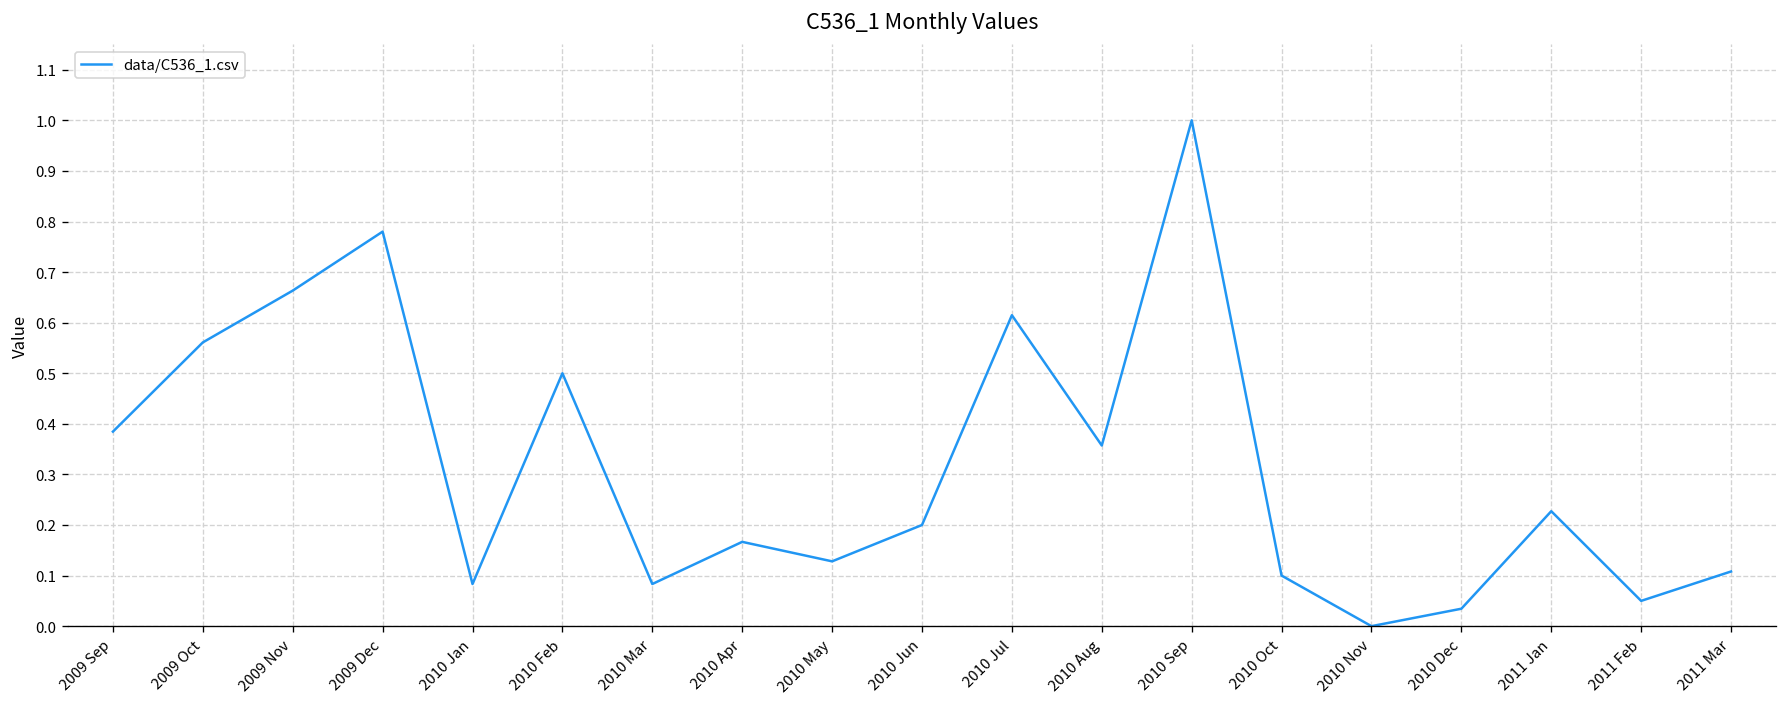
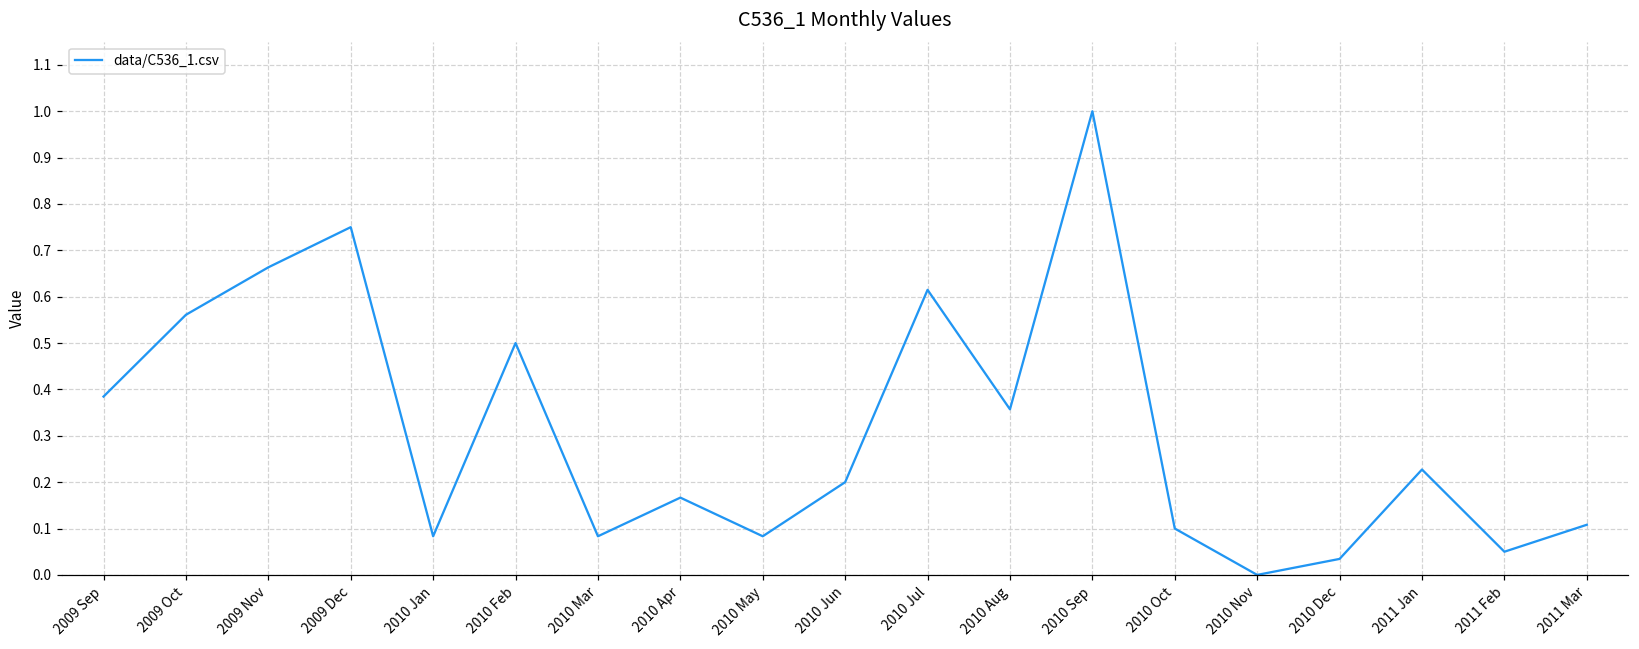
  {
    "2009 Sep": 0.38,
    "2009 Oct": 0.56,
    "2009 Nov": 0.66,
-   "2009 Dec": 0.78,
+   "2009 Dec": 0.75,
    "2010 Jan": 0.08,
    "2010 Feb": 0.50,
    "2010 Mar": 0.08,
    "2010 Apr": 0.17,
-   "2010 May": 0.13,
+   "2010 May": 0.08,
    "2010 Jun": 0.20,
    "2010 Jul": 0.61,
    "2010 Aug": 0.36,
    "2010 Sep": 1.00,
    "2010 Oct": 0.10,
    "2010 Nov": 0.00,
    "2010 Dec": 0.03,
    "2011 Jan": 0.23,
    "2011 Feb": 0.05,
    "2011 Mar": 0.11
  }
